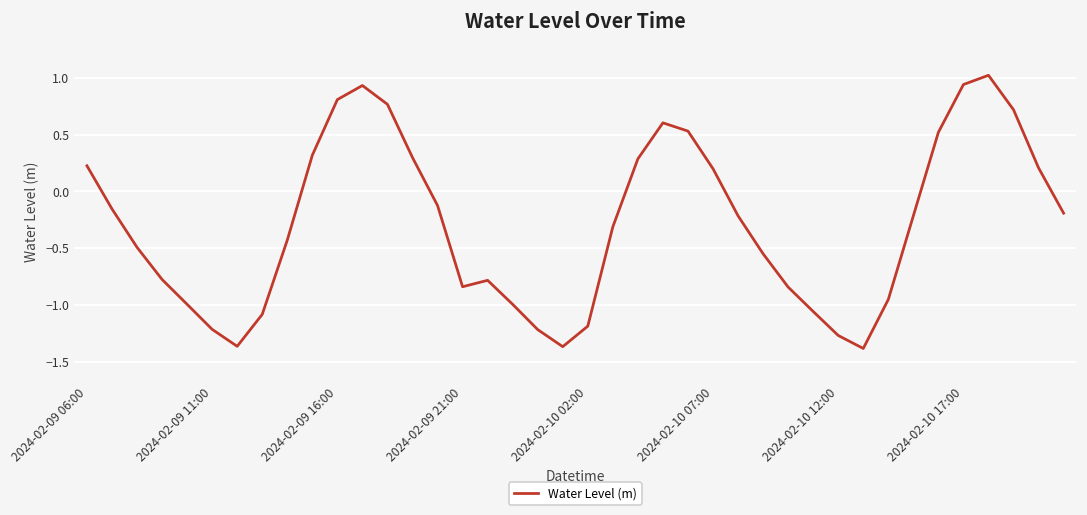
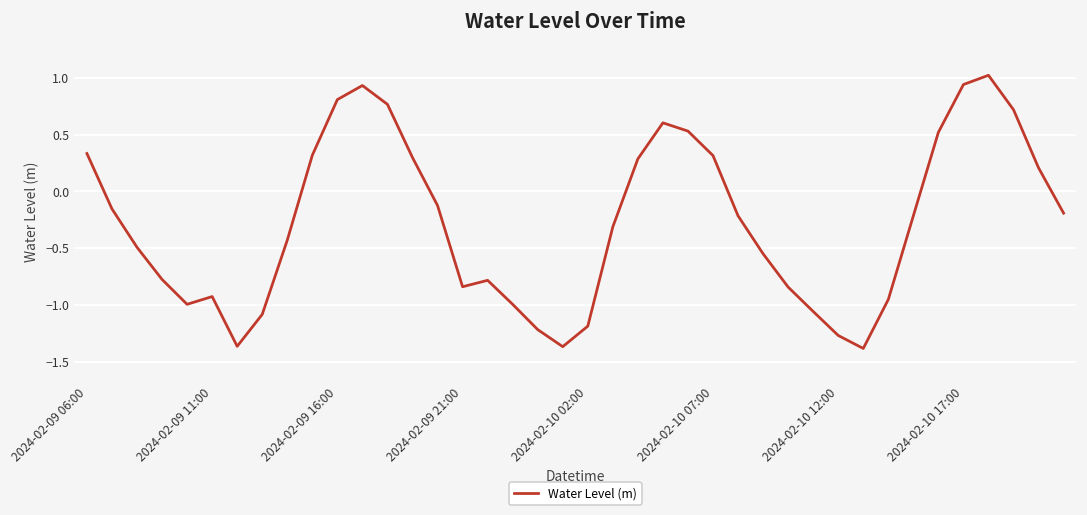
  {
-   "2024-02-09 06:00": 0.23,
-   "2024-02-09 11:00": -1.22,
+   "2024-02-09 06:00": 0.33,
+   "2024-02-09 11:00": -0.93,
    "2024-02-09 16:00": 0.81,
    "2024-02-09 21:00": -0.84,
    "2024-02-10 02:00": -1.19,
-   "2024-02-10 07:00": 0.20,
+   "2024-02-10 07:00": 0.31,
    "2024-02-10 12:00": -1.27,
    "2024-02-10 17:00": 0.94
  }
